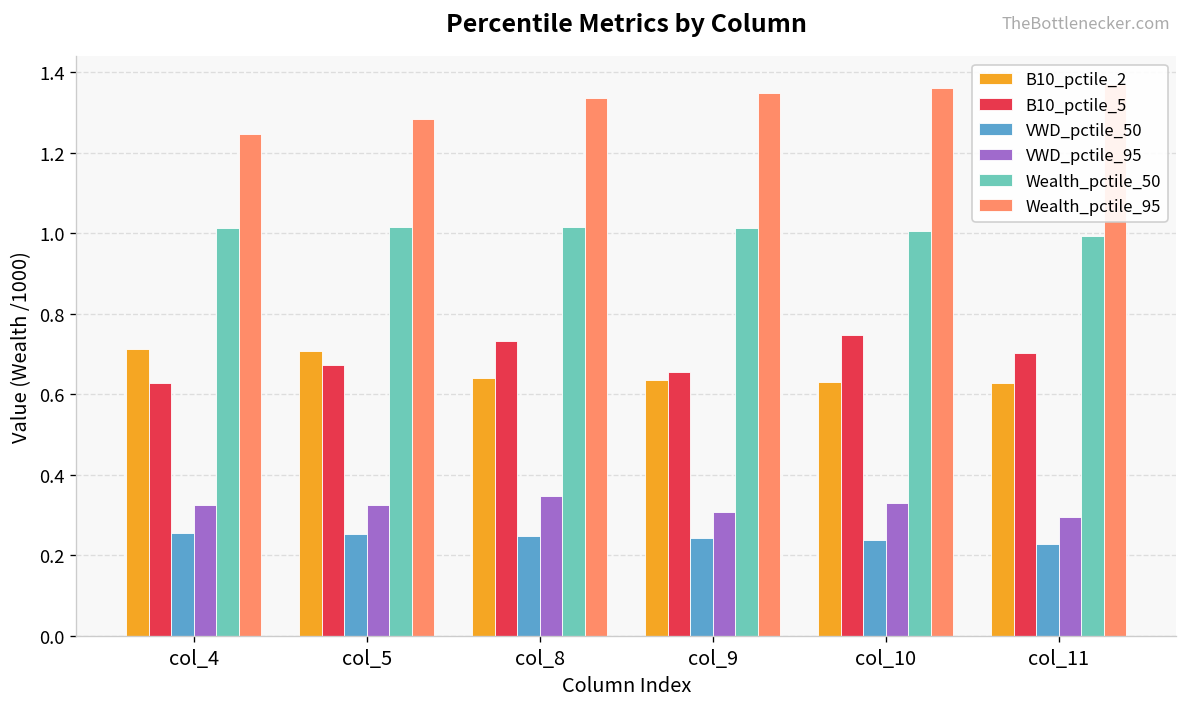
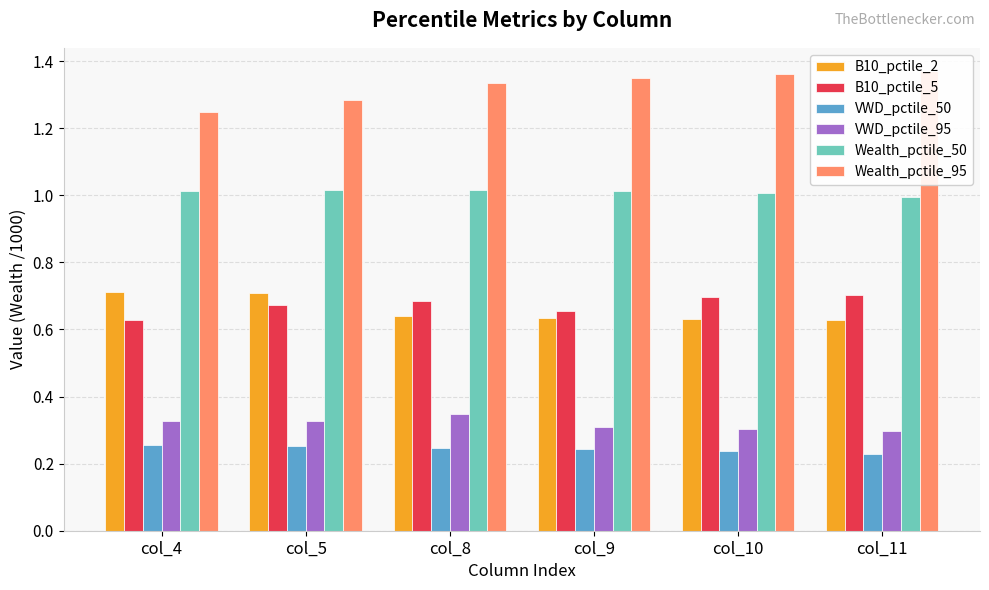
  {
    "B10_pctile_2": {
      "col_4": 0.71,
      "col_5": 0.71,
      "col_8": 0.64,
      "col_9": 0.64,
      "col_10": 0.63,
      "col_11": 0.63
    },
    "B10_pctile_5": {
      "col_4": 0.63,
      "col_5": 0.67,
-     "col_8": 0.73,
+     "col_8": 0.69,
      "col_9": 0.66,
-     "col_10": 0.75,
+     "col_10": 0.70,
      "col_11": 0.70
    },
    "VWD_pctile_95": {
      "col_4": 0.33,
      "col_5": 0.33,
      "col_8": 0.35,
      "col_9": 0.31,
-     "col_10": 0.33,
+     "col_10": 0.30,
      "col_11": 0.30
    },
    "Wealth_pctile_95": {
      "col_4": 1.25,
      "col_5": 1.28,
      "col_8": 1.34,
      "col_9": 1.35,
      "col_10": 1.36
    }
  }
